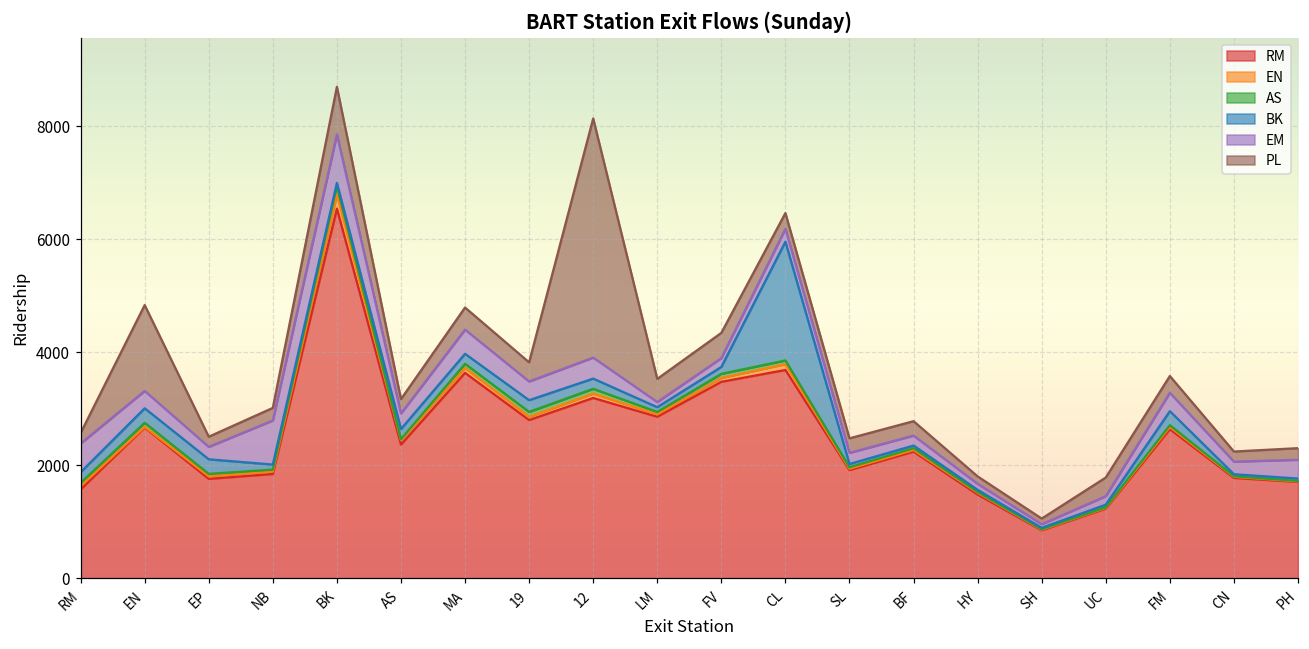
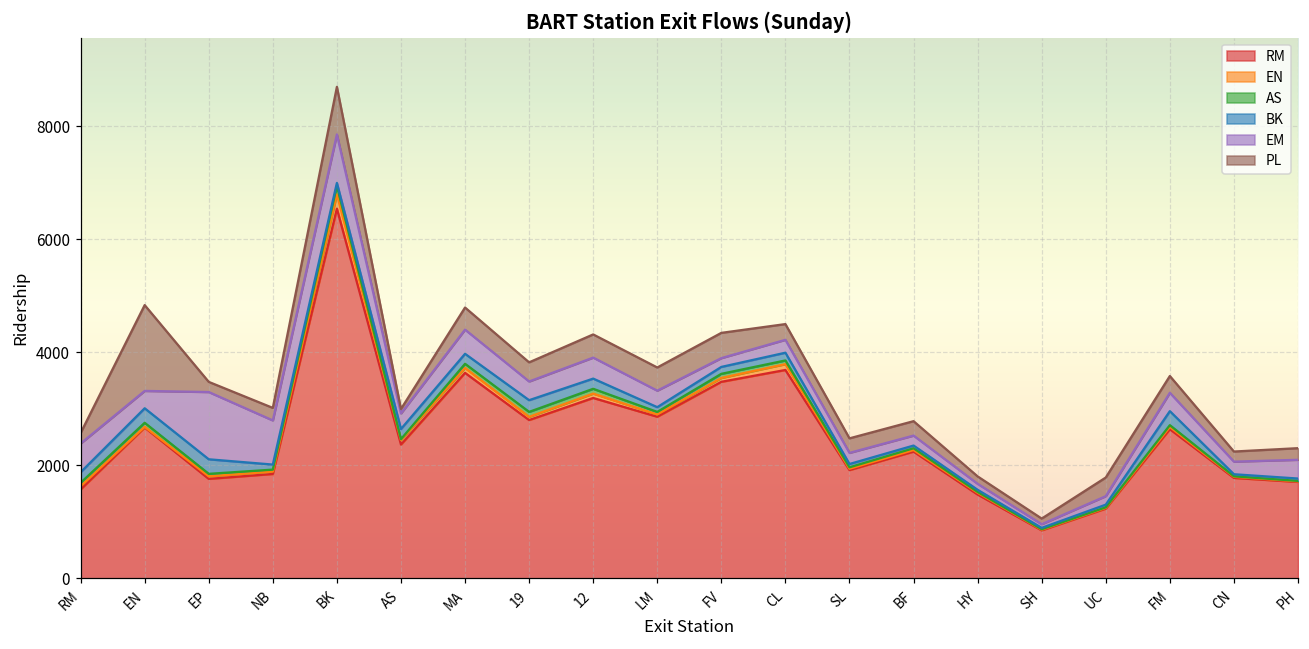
  {
    "RM": {
      "RM": 1600,
      "BK": 6500,
      "AS": 2400,
      "MA": 3600,
      "19": 2800,
      "12": 3200,
      "FV": 3500,
      "CL": 3700
    },
    "EN": {
      "RM": 100,
      "BK": 300,
      "MA": 100,
      "19": 100,
      "12": 100,
      "FV": 100,
      "CL": 100
    },
    "AS": {
      "RM": 100,
      "EN": 100,
      "BK": 100,
      "MA": 100,
      "19": 100,
      "12": 100,
      "FV": 100,
      "CL": 100
    },
    "BK": {
      "RM": 200,
      "EN": 300,
      "EP": 300,
      "NB": 100,
      "BK": 100,
      "AS": 200,
      "MA": 200,
      "19": 200,
      "12": 200,
      "LM": 100,
      "FV": 100,
-     "CL": 2100,
+     "CL": 100,
      "SL": 100,
      "FM": 200
    },
    "EM": {
      "RM": 500,
      "EN": 300,
-     "EP": 200,
+     "EP": 1200,
      "NB": 800,
      "BK": 900,
      "AS": 300,
      "MA": 400,
      "19": 300,
      "12": 400,
-     "LM": 100,
+     "LM": 300,
      "FV": 200,
      "CL": 200,
      "SL": 200,
      "BF": 200,
      "HY": 100,
      "SH": 100,
      "UC": 200,
      "FM": 300,
      "CN": 200,
      "PH": 300
    },
    "PL": {
      "RM": 200,
      "EN": 1500,
      "EP": 200,
      "NB": 200,
      "BK": 800,
-     "AS": 300,
+     "AS": 100,
      "MA": 400,
      "19": 300,
-     "12": 4200,
+     "12": 400,
      "LM": 400,
      "FV": 400,
      "CL": 300,
      "SL": 300,
      "BF": 300,
      "HY": 100,
      "SH": 100,
      "UC": 300,
      "FM": 300,
      "CN": 200,
      "PH": 200
    }
  }
